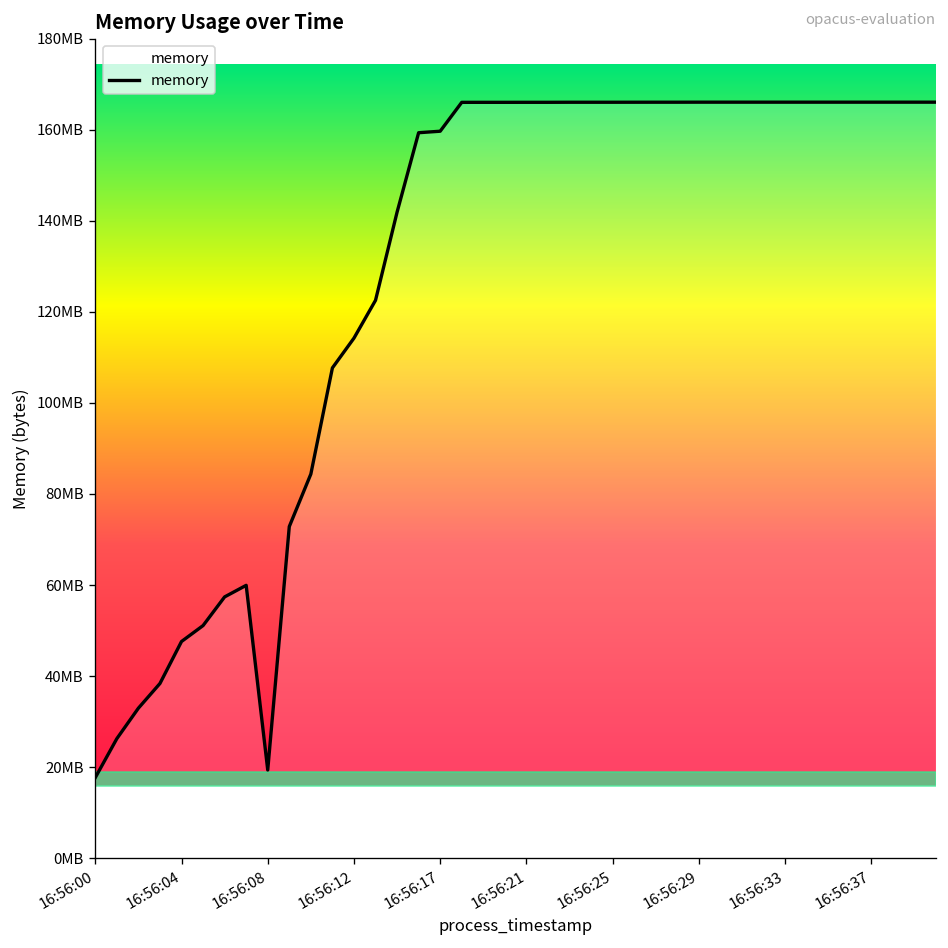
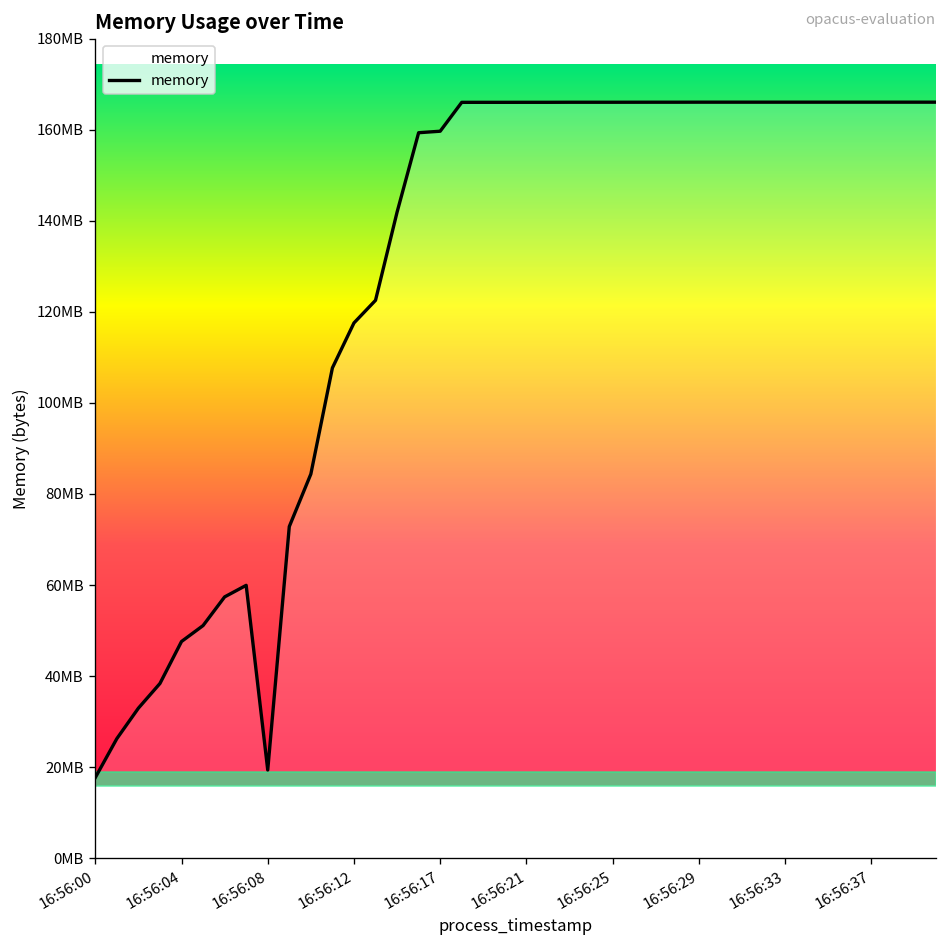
  {
    "16:56:04": "48MB",
    "16:56:08": "19MB",
-   "16:56:12": "114MB",
+   "16:56:12": "118MB",
    "16:56:17": "160MB",
    "16:56:21": "166MB",
    "16:56:25": "166MB",
    "16:56:29": "166MB",
    "16:56:33": "166MB",
    "16:56:37": "166MB"
  }
